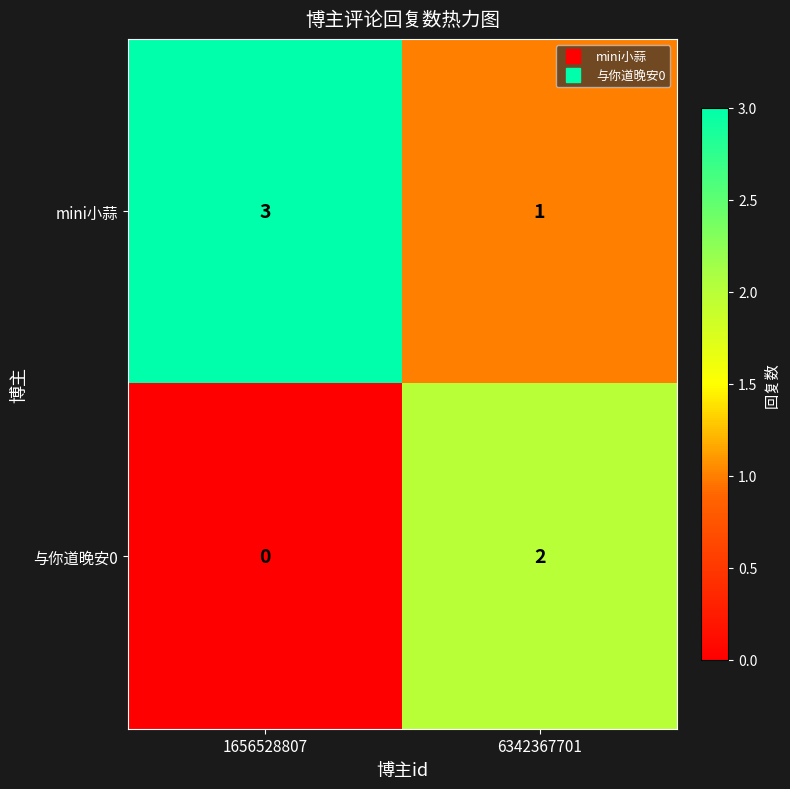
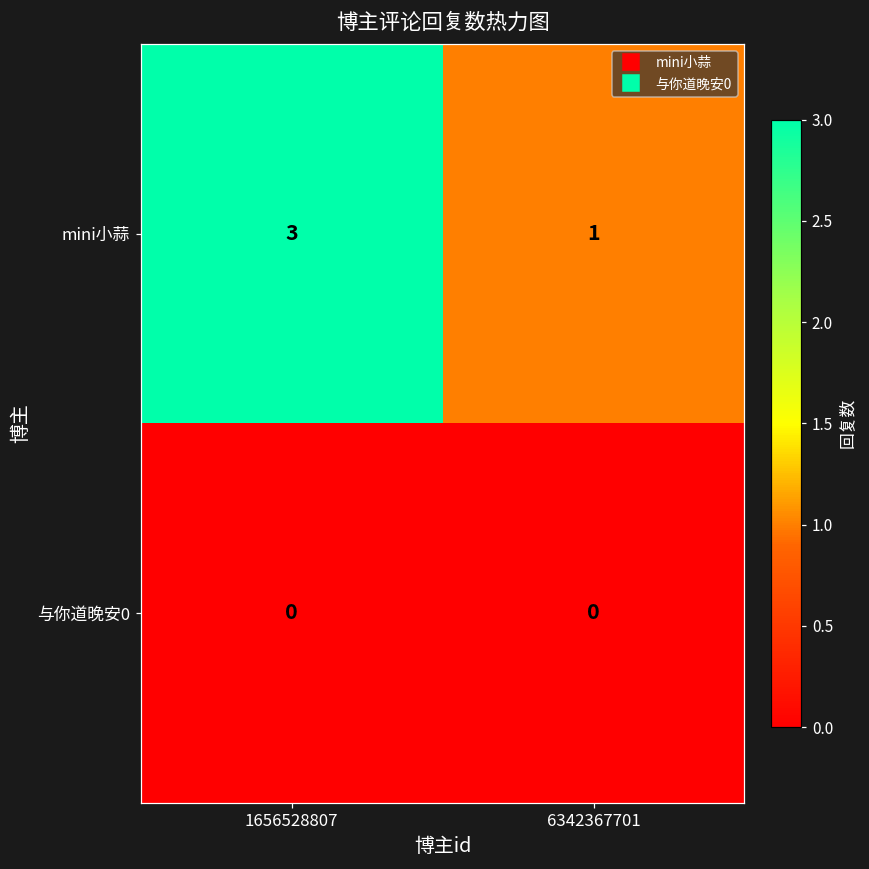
  {
    "mini小蒜": {
      "1656528807": 3,
      "6342367701": 1
    },
    "与你道晚安0": {
      "1656528807": 0,
-     "6342367701": 2
+     "6342367701": 0
    }
  }
